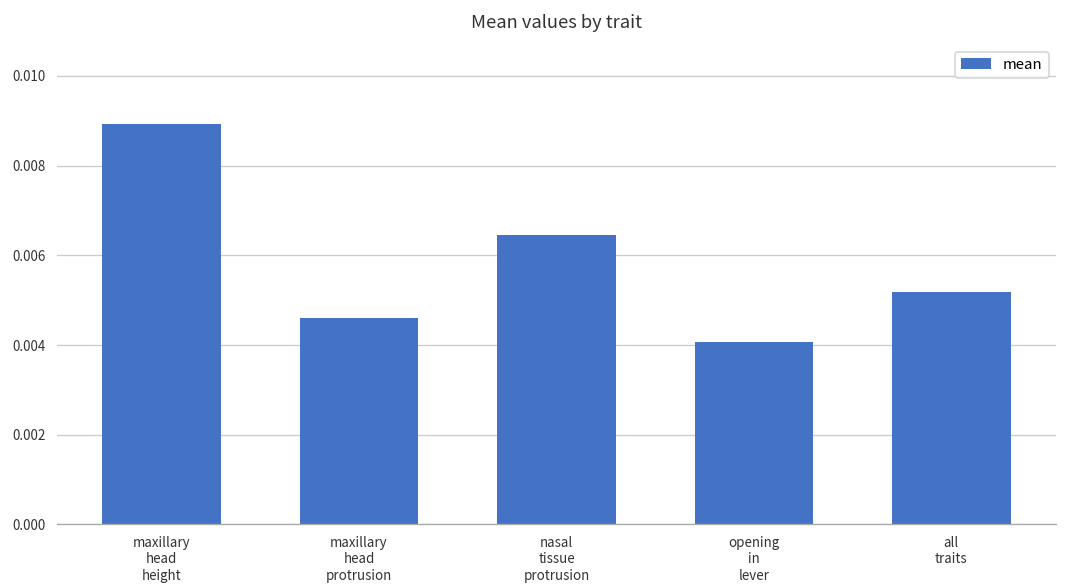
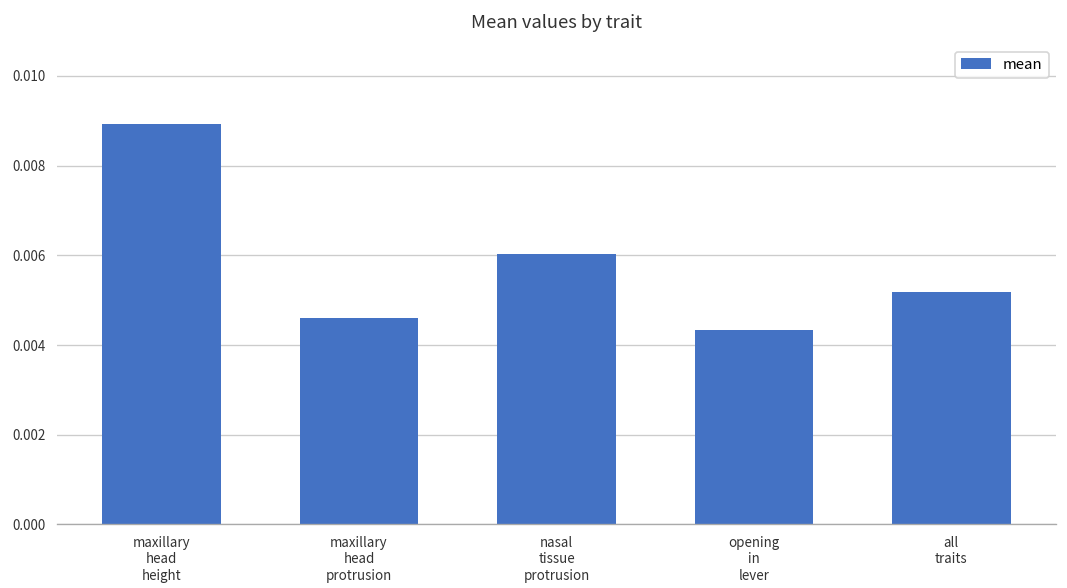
  {
    "maxillary head height": 0.0089,
    "maxillary head protrusion": 0.0046,
-   "nasal tissue protrusion": 0.0064,
-   "opening in lever": 0.0041,
+   "nasal tissue protrusion": 0.0060,
+   "opening in lever": 0.0043,
    "all traits": 0.0052
  }
